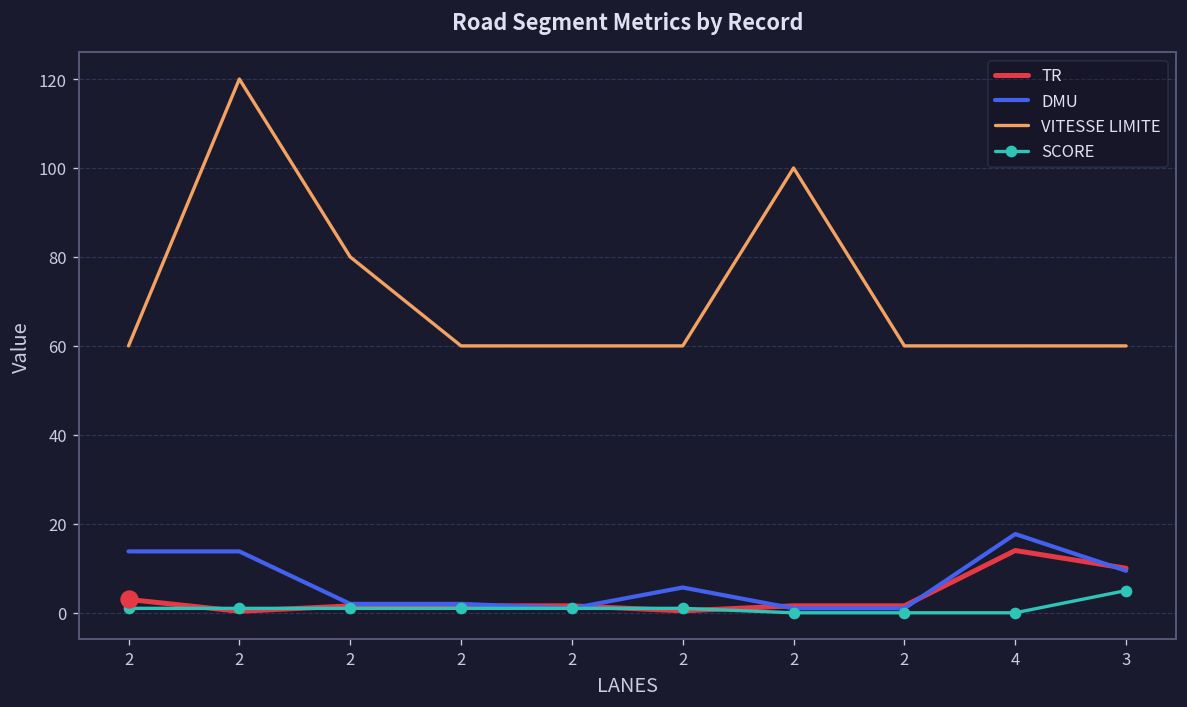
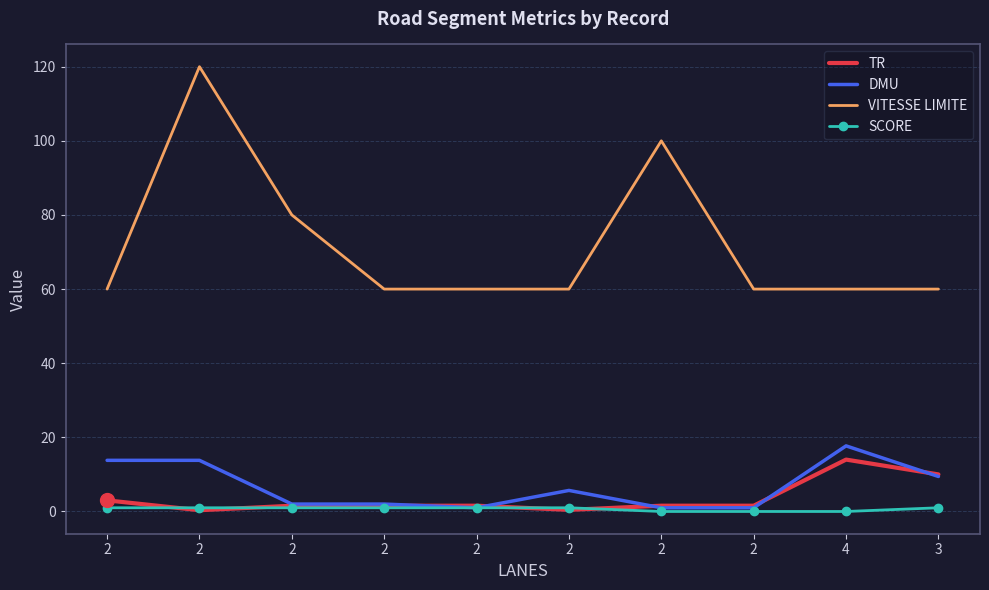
  {
    "DMU": {
      "4": 18
    },
    "VITESSE LIMITE": {
      "4": 60,
      "3": 60
    },
    "SCORE": {
      "4": 0,
-     "3": 5
+     "3": 1
    }
  }
